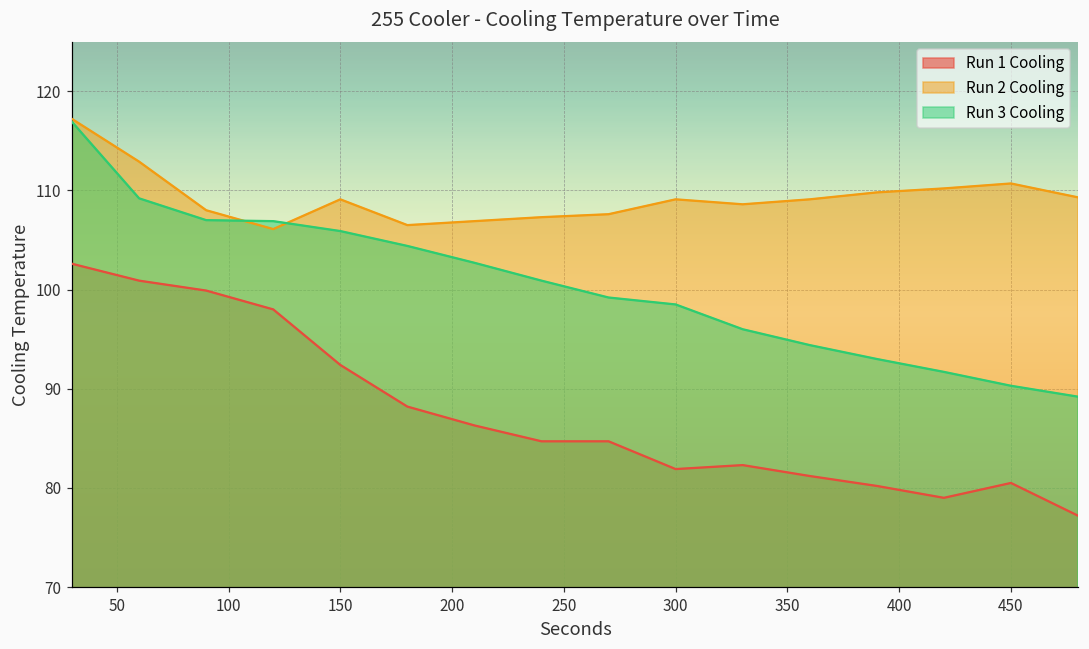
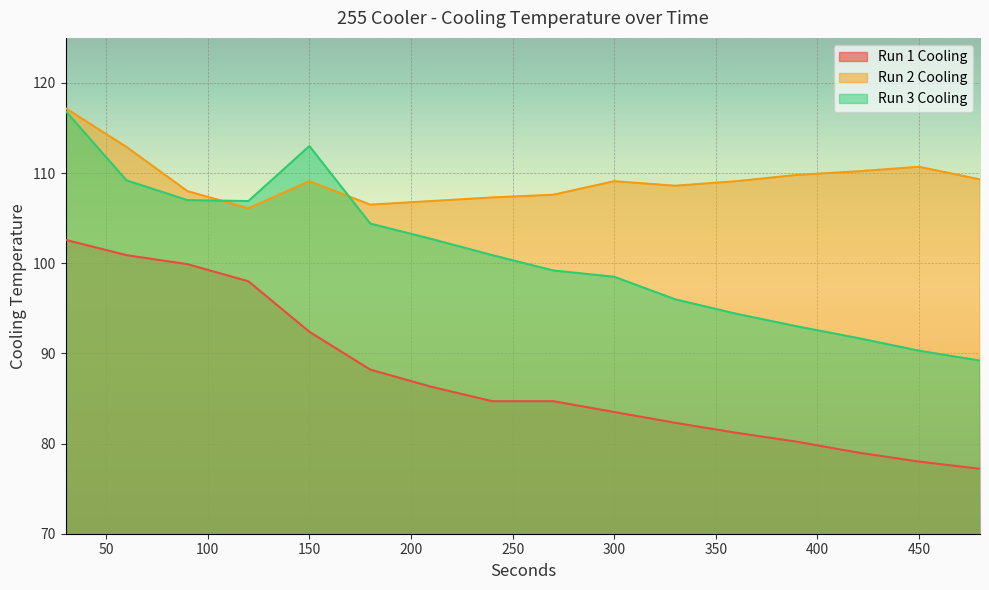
  {
    "Run 1 Cooling": {
      "150": 92,
-     "300": 82,
-     "450": 81
+     "300": 84,
+     "450": 78
    },
    "Run 2 Cooling": {
      "150": 109,
      "300": 109,
      "450": 111
    },
    "Run 3 Cooling": {
-     "150": 106,
+     "150": 113,
      "300": 99,
      "450": 90
    }
  }
